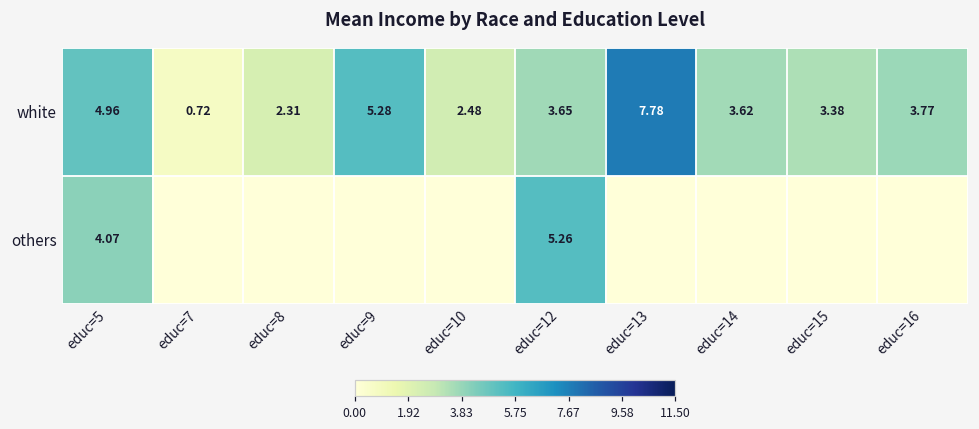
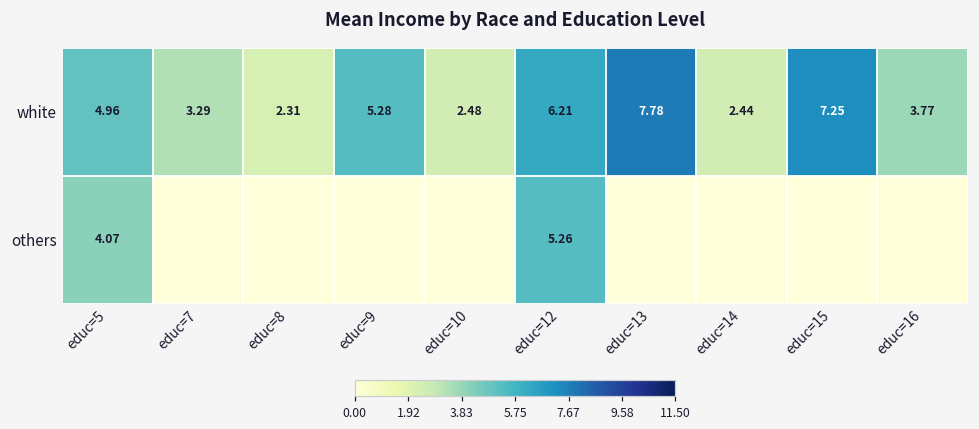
  {
    "white": {
      "educ=5": 4.96,
-     "educ=7": 0.72,
+     "educ=7": 3.29,
      "educ=8": 2.31,
      "educ=9": 5.28,
      "educ=10": 2.48,
-     "educ=12": 3.65,
+     "educ=12": 6.21,
      "educ=13": 7.78,
-     "educ=14": 3.62,
-     "educ=15": 3.38,
+     "educ=14": 2.44,
+     "educ=15": 7.25,
      "educ=16": 3.77
    },
    "others": {
      "educ=5": 4.07,
      "educ=12": 5.26
    }
  }
